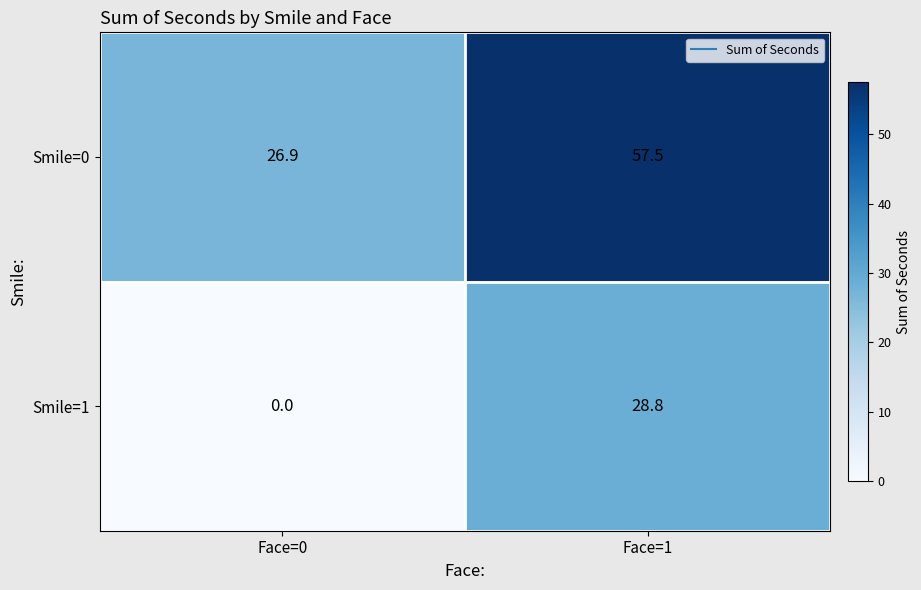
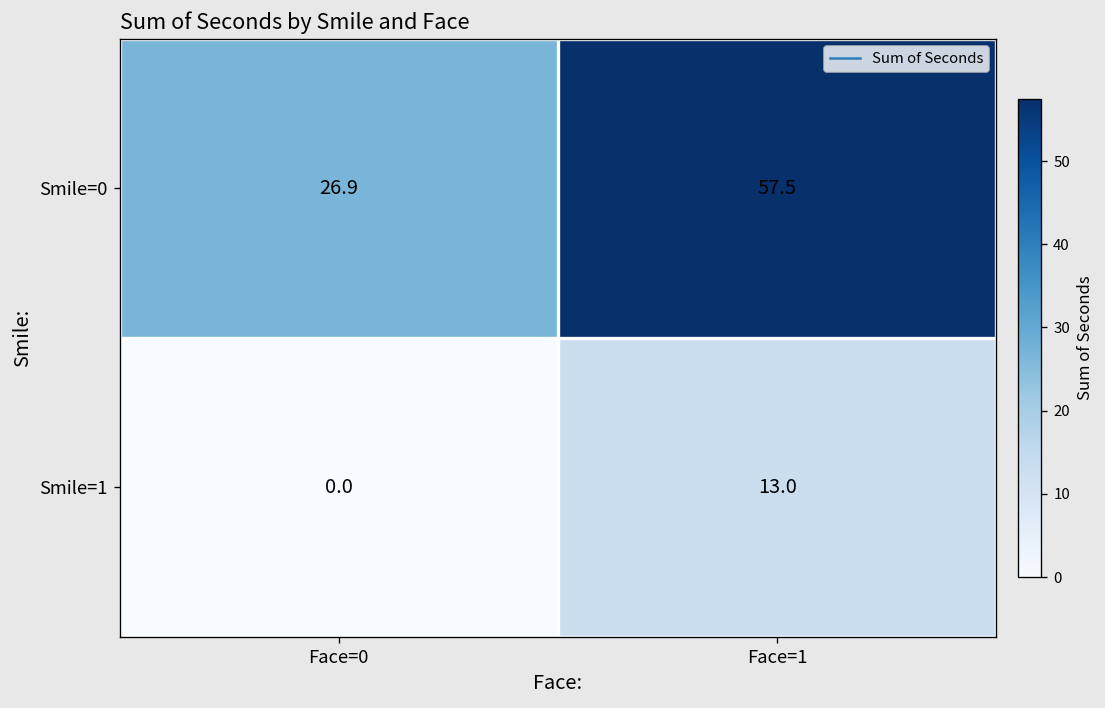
  {
    "Smile=0": {
      "Face=0": 26.9,
      "Face=1": 57.5
    },
    "Smile=1": {
      "Face=0": 0.0,
-     "Face=1": 28.8
+     "Face=1": 13.0
    }
  }
